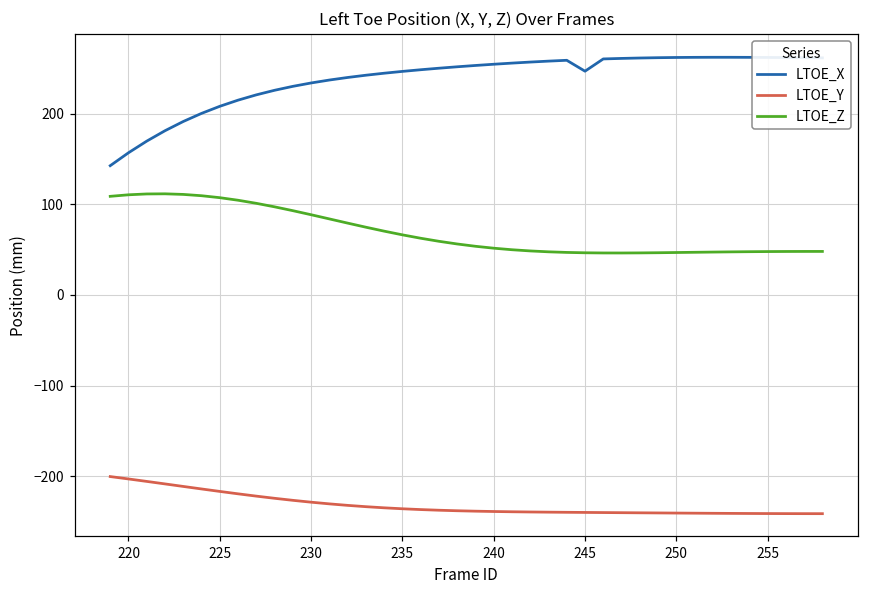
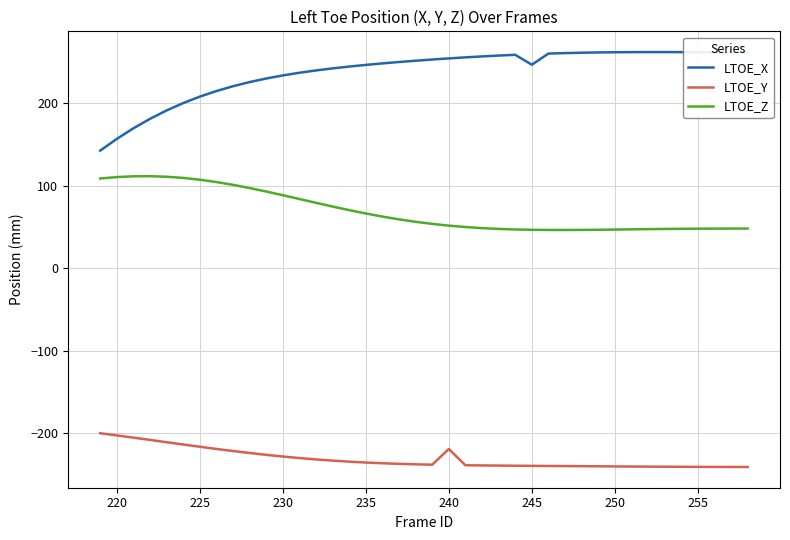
  {
    "LTOE_X": {
      "220": 160,
      "225": 210,
      "230": 230,
      "235": 250,
      "240": 250,
      "245": 250,
      "250": 260
    },
    "LTOE_Y": {
      "220": -200,
      "225": -220,
      "230": -230,
      "235": -240,
-     "240": -240,
+     "240": -220,
      "245": -240,
      "250": -240,
      "255": -240
    },
    "LTOE_Z": {
      "220": 110,
      "225": 110,
      "230": 90,
      "235": 70,
      "240": 50,
      "245": 50,
      "250": 50,
      "255": 50
    }
  }
